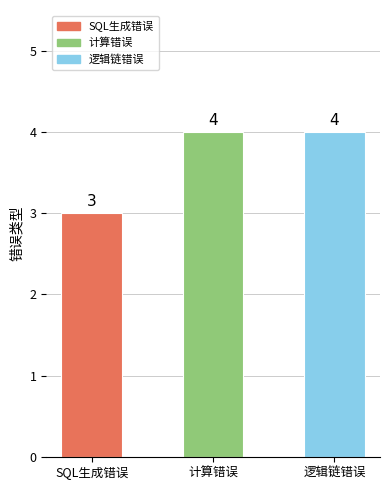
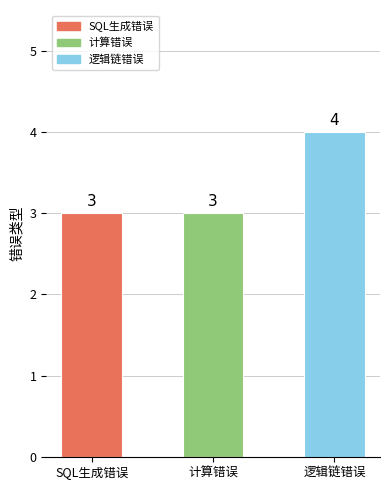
  {
    "SQL生成错误": 3,
-   "计算错误": 4,
+   "计算错误": 3,
    "逻辑链错误": 4
  }
